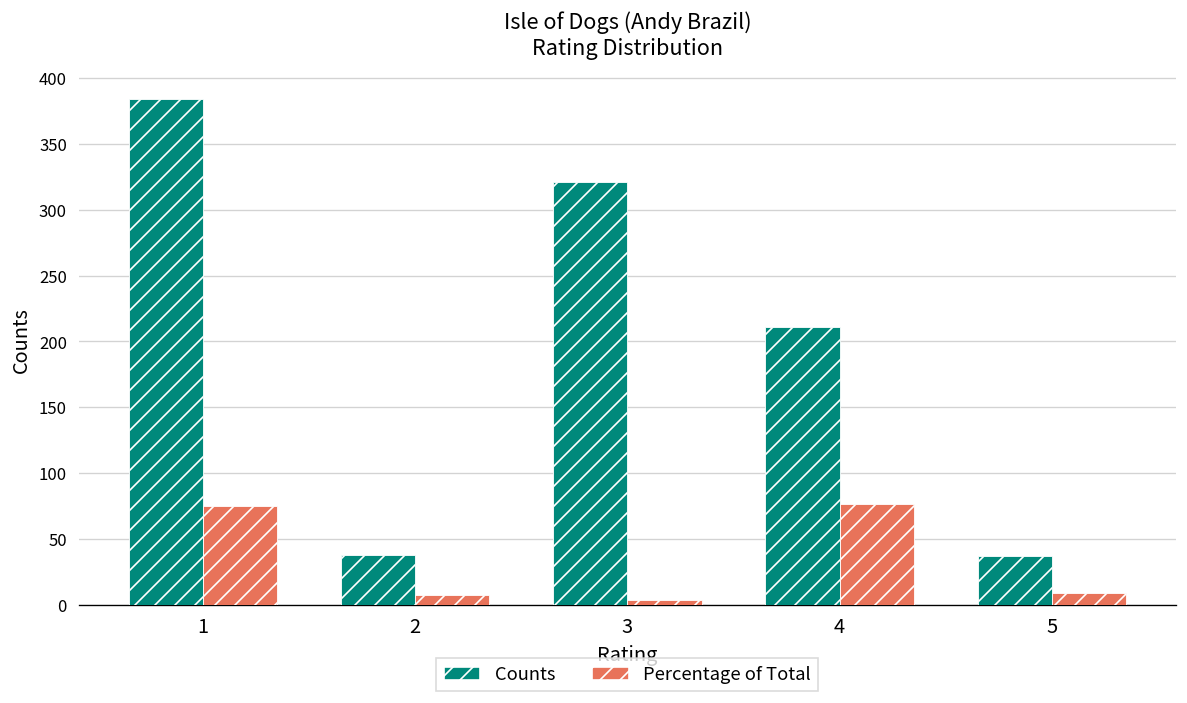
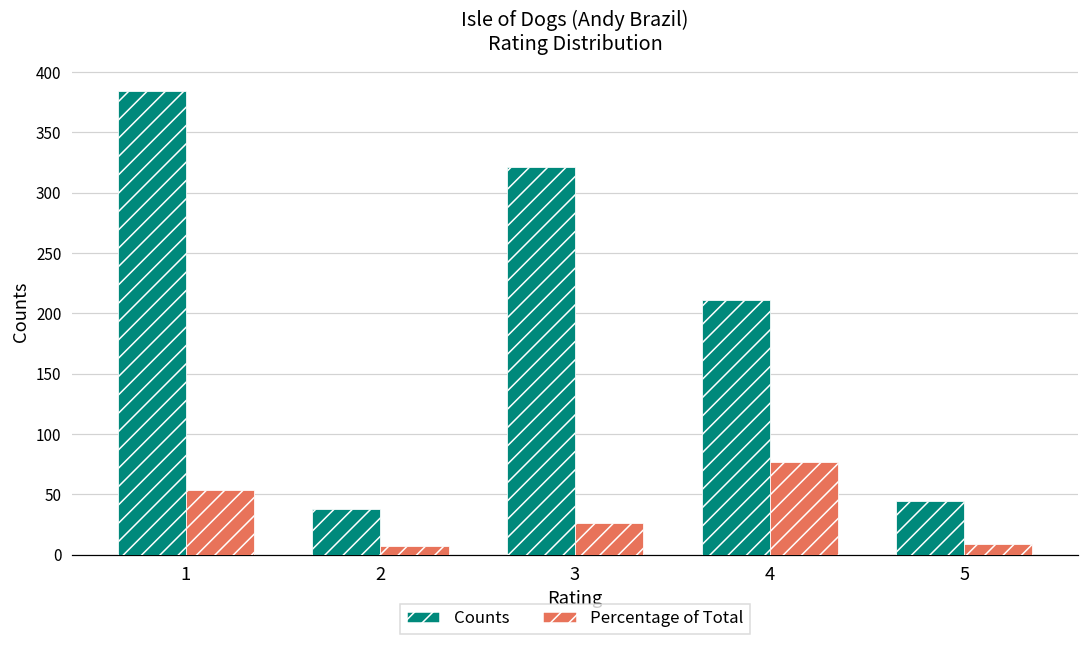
  {
    "Counts": {
      "1": 384,
      "2": 38,
      "3": 321,
      "4": 211,
-     "5": 37
+     "5": 45
    },
    "Percentage of Total": {
-     "1": 75,
+     "1": 54,
      "2": 7,
-     "3": 4,
+     "3": 26,
      "4": 77,
      "5": 9
    }
  }
